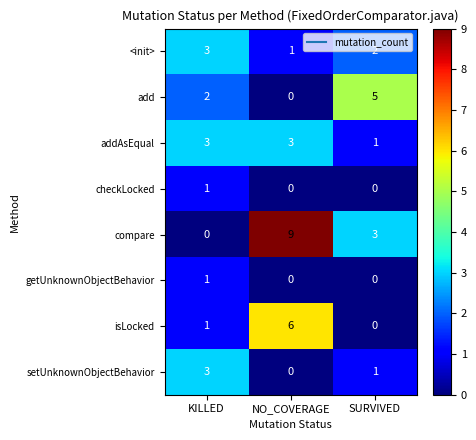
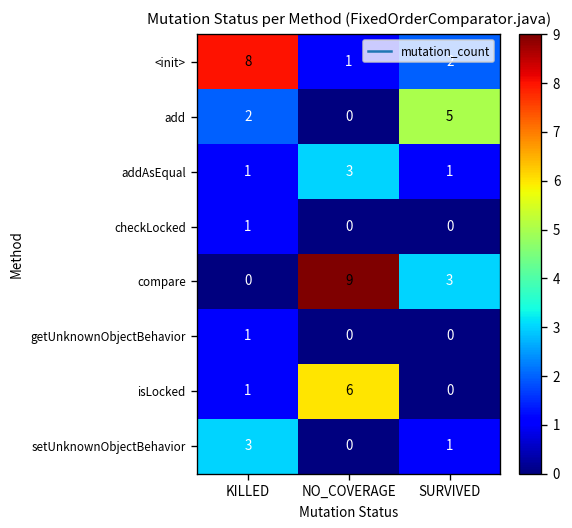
  {
    "<init>": {
-     "KILLED": 3,
+     "KILLED": 8,
      "NO_COVERAGE": 1
    },
    "add": {
      "KILLED": 2,
      "NO_COVERAGE": 0,
      "SURVIVED": 5
    },
    "addAsEqual": {
-     "KILLED": 3,
+     "KILLED": 1,
      "NO_COVERAGE": 3,
      "SURVIVED": 1
    },
    "checkLocked": {
      "KILLED": 1,
      "NO_COVERAGE": 0,
      "SURVIVED": 0
    },
    "compare": {
      "KILLED": 0,
      "NO_COVERAGE": 9,
      "SURVIVED": 3
    },
    "getUnknownObjectBehavior": {
      "KILLED": 1,
      "NO_COVERAGE": 0,
      "SURVIVED": 0
    },
    "isLocked": {
      "KILLED": 1,
      "NO_COVERAGE": 6,
      "SURVIVED": 0
    },
    "setUnknownObjectBehavior": {
      "KILLED": 3,
      "NO_COVERAGE": 0,
      "SURVIVED": 1
    }
  }
